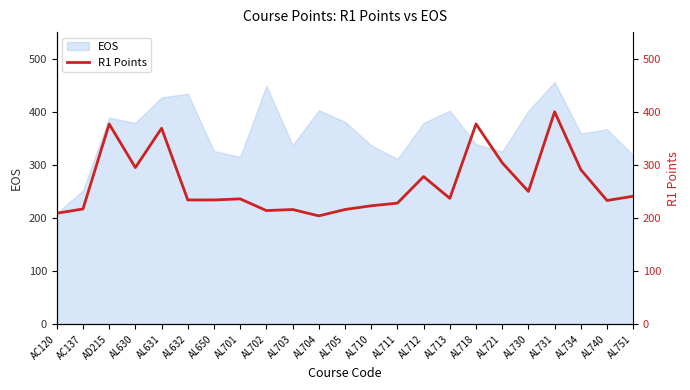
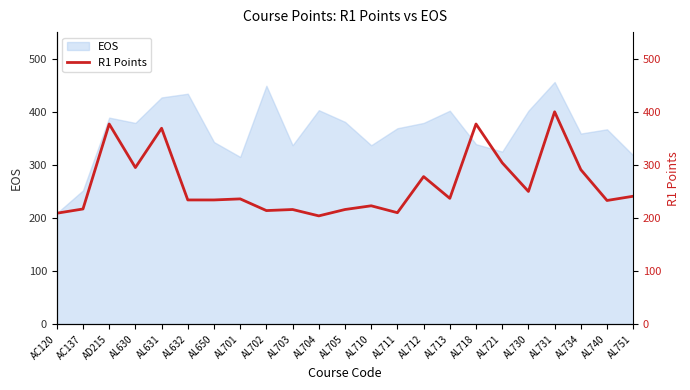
  {
    "EOS": {
      "AC120": 210,
      "AC137": 250,
      "AD215": 390,
      "AL630": 380,
      "AL631": 430,
      "AL632": 430,
-     "AL650": 330,
+     "AL650": 340,
      "AL701": 320,
      "AL702": 450,
      "AL703": 340,
      "AL704": 400,
      "AL705": 380,
      "AL710": 340,
-     "AL711": 310,
+     "AL711": 370,
      "AL712": 380,
      "AL713": 400,
      "AL718": 340,
      "AL721": 330,
      "AL730": 400,
      "AL731": 460,
      "AL734": 360,
      "AL740": 370,
      "AL751": 320
    },
    "R1 Points": {
      "AC120": 210,
      "AC137": 220,
      "AD215": 380,
      "AL630": 300,
      "AL631": 370,
      "AL632": 230,
      "AL650": 230,
      "AL701": 240,
      "AL702": 210,
      "AL703": 220,
      "AL704": 200,
      "AL705": 220,
      "AL710": 220,
-     "AL711": 230,
+     "AL711": 210,
      "AL712": 280,
      "AL713": 240,
      "AL718": 380,
      "AL721": 300,
      "AL730": 250,
      "AL731": 400,
      "AL734": 290,
      "AL740": 230,
      "AL751": 240
    }
  }
